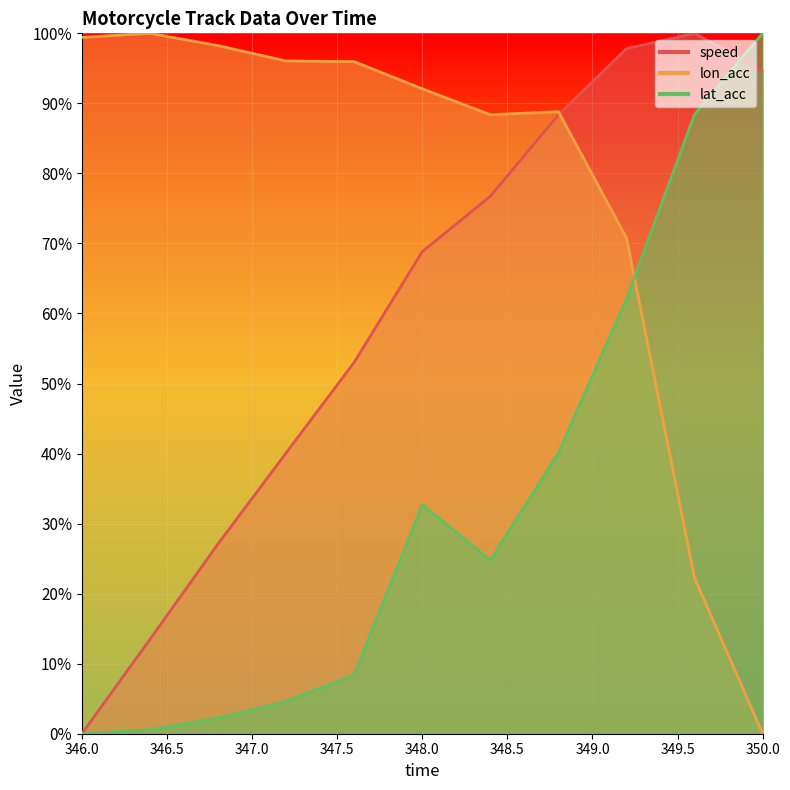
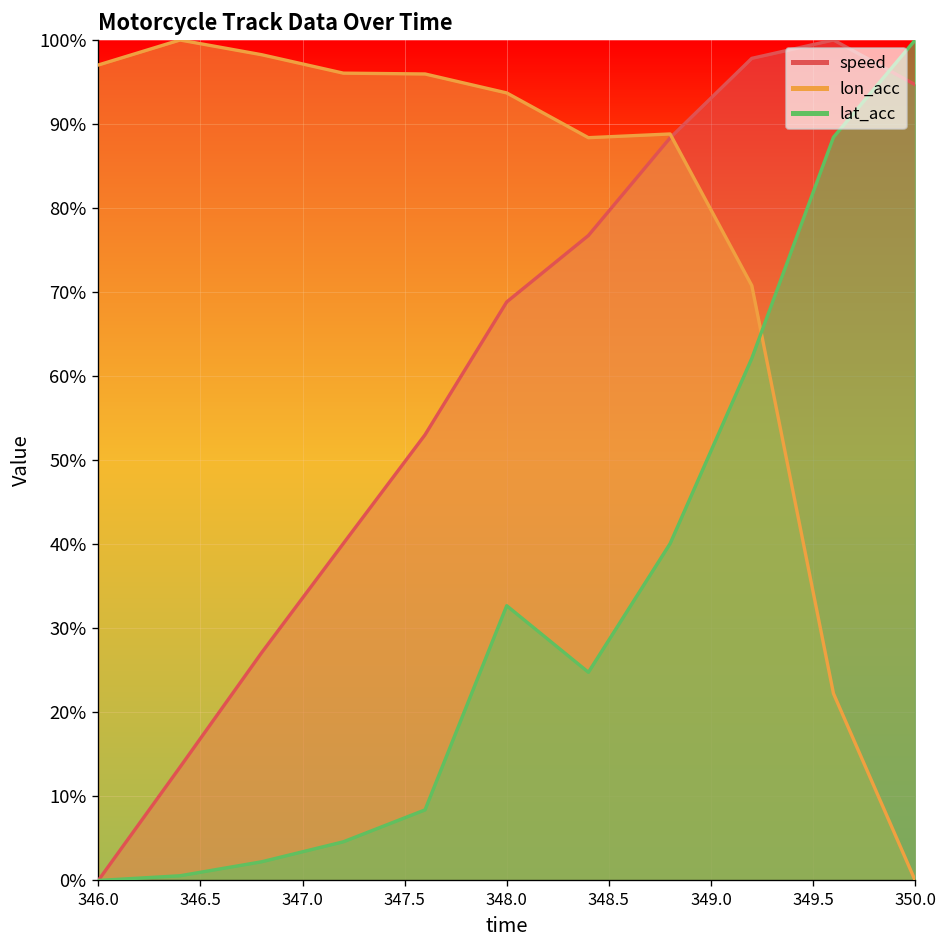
  {
    "speed": {
      "348.0": "69%",
      "350.0": "95%"
    },
    "lon_acc": {
-     "346.0": "99%",
-     "348.0": "92%",
+     "346.0": "97%",
+     "348.0": "94%",
      "350.0": "0%"
    },
    "lat_acc": {
      "348.0": "33%",
      "350.0": "100%"
    }
  }
